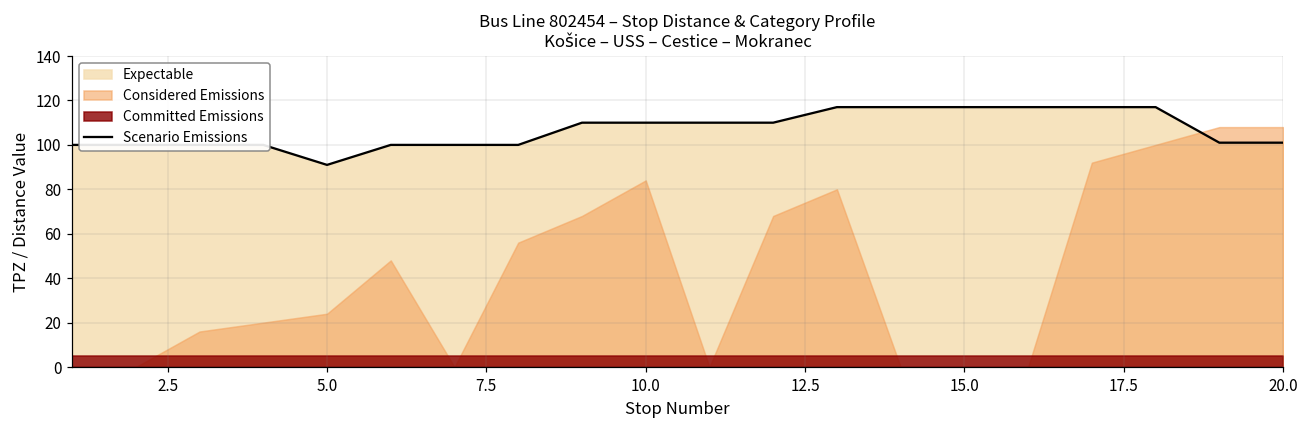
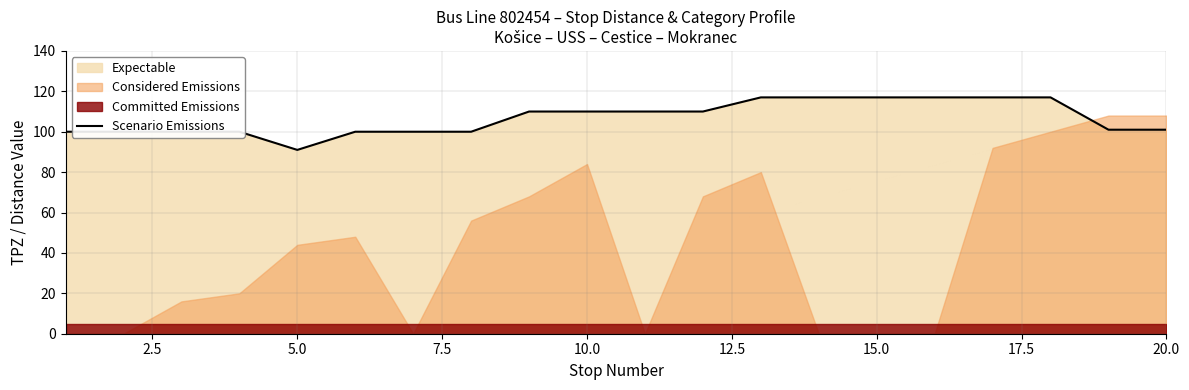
  {
    "Expectable": {
      "5.0": 91,
      "10.0": 110,
      "15.0": 117,
      "20.0": 101
    },
    "Considered Emissions": {
-     "5.0": 24,
+     "5.0": 44,
      "10.0": 84,
      "15.0": 0,
      "20.0": 108
    },
    "Committed Emissions": {
      "5.0": 5,
      "10.0": 5,
      "15.0": 5,
      "20.0": 5
    }
  }
